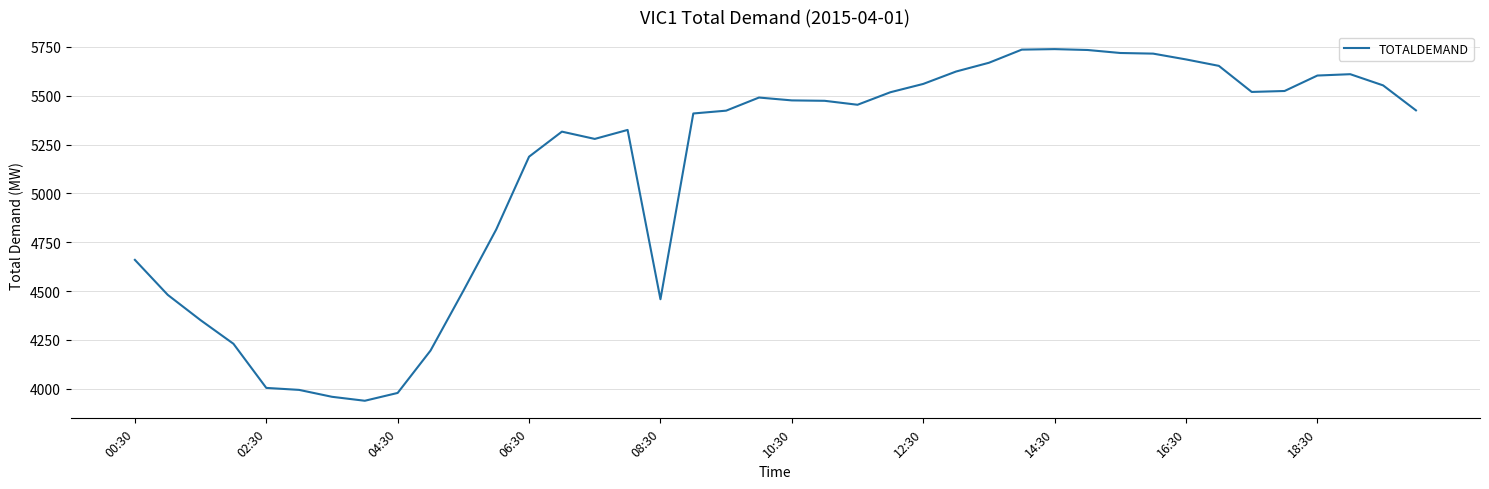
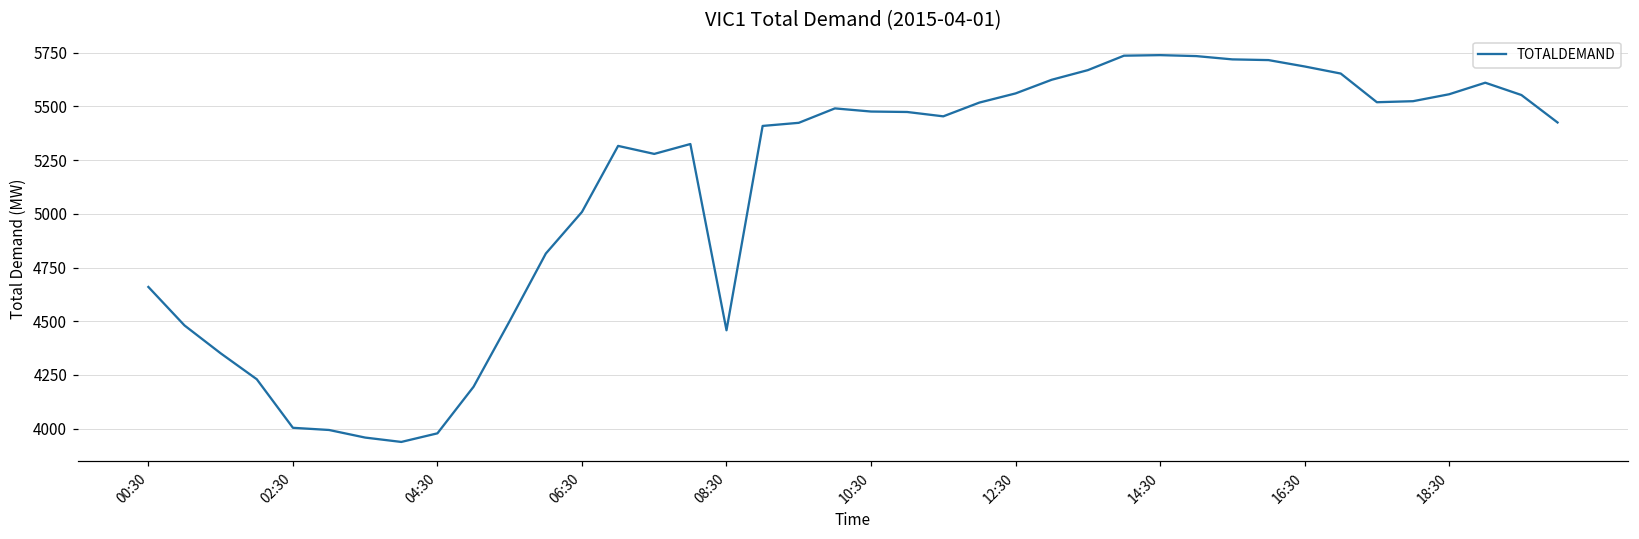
  {
    "00:30": 4660,
    "02:30": 4000,
    "04:30": 3980,
-   "06:30": 5190,
+   "06:30": 5010,
    "08:30": 4460,
    "10:30": 5480,
    "12:30": 5560,
    "14:30": 5740,
    "16:30": 5690,
-   "18:30": 5600
+   "18:30": 5560
  }
